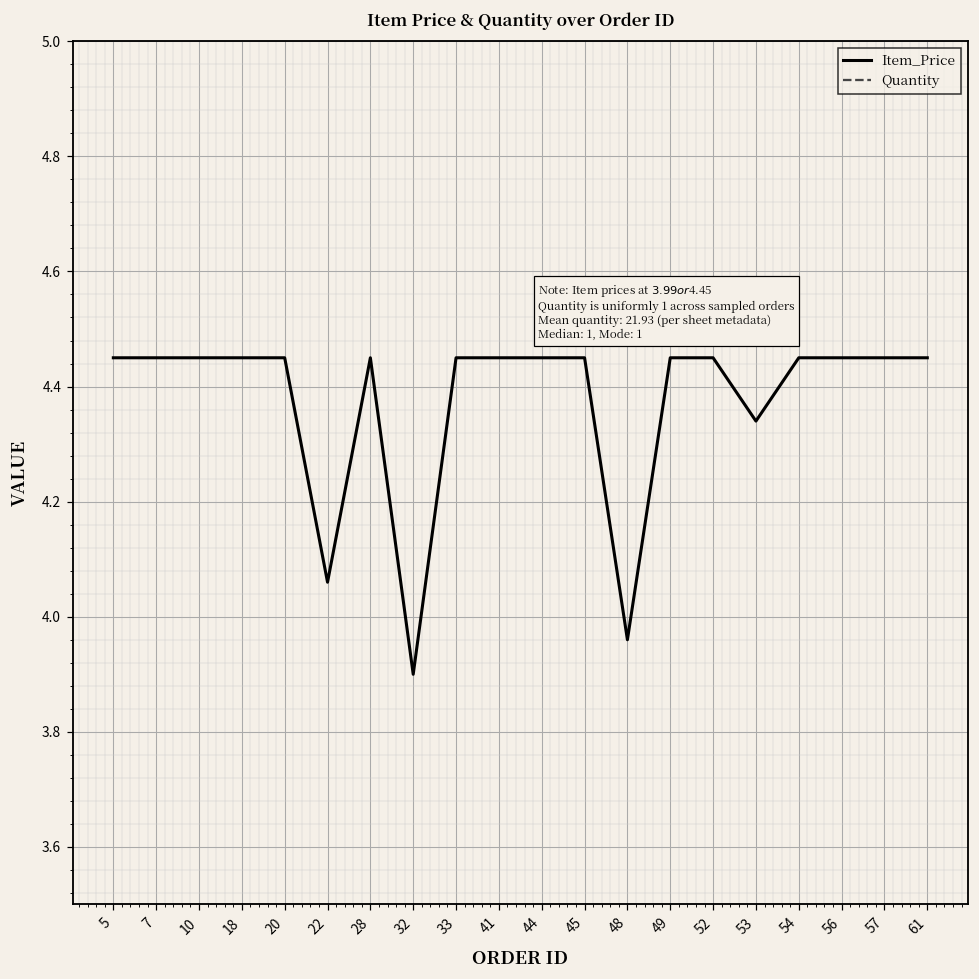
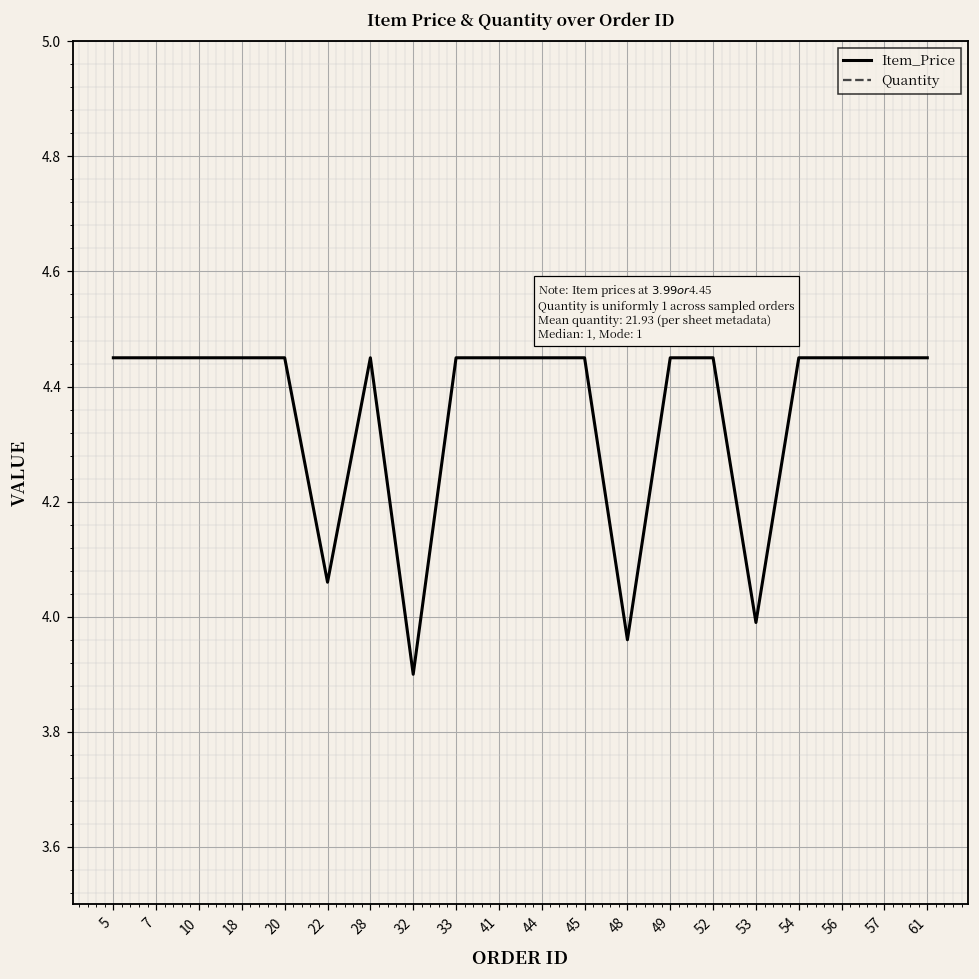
  {
    "Item_Price": {
      "5": 4.45,
      "7": 4.45,
      "10": 4.45,
      "18": 4.45,
      "20": 4.45,
      "22": 4.06,
      "28": 4.45,
      "32": 3.90,
      "33": 4.45,
      "41": 4.45,
      "44": 4.45,
      "45": 4.45,
      "48": 3.96,
      "49": 4.45,
      "52": 4.45,
-     "53": 4.34,
+     "53": 3.99,
      "54": 4.45,
      "56": 4.45,
      "57": 4.45,
      "61": 4.45
    }
  }
